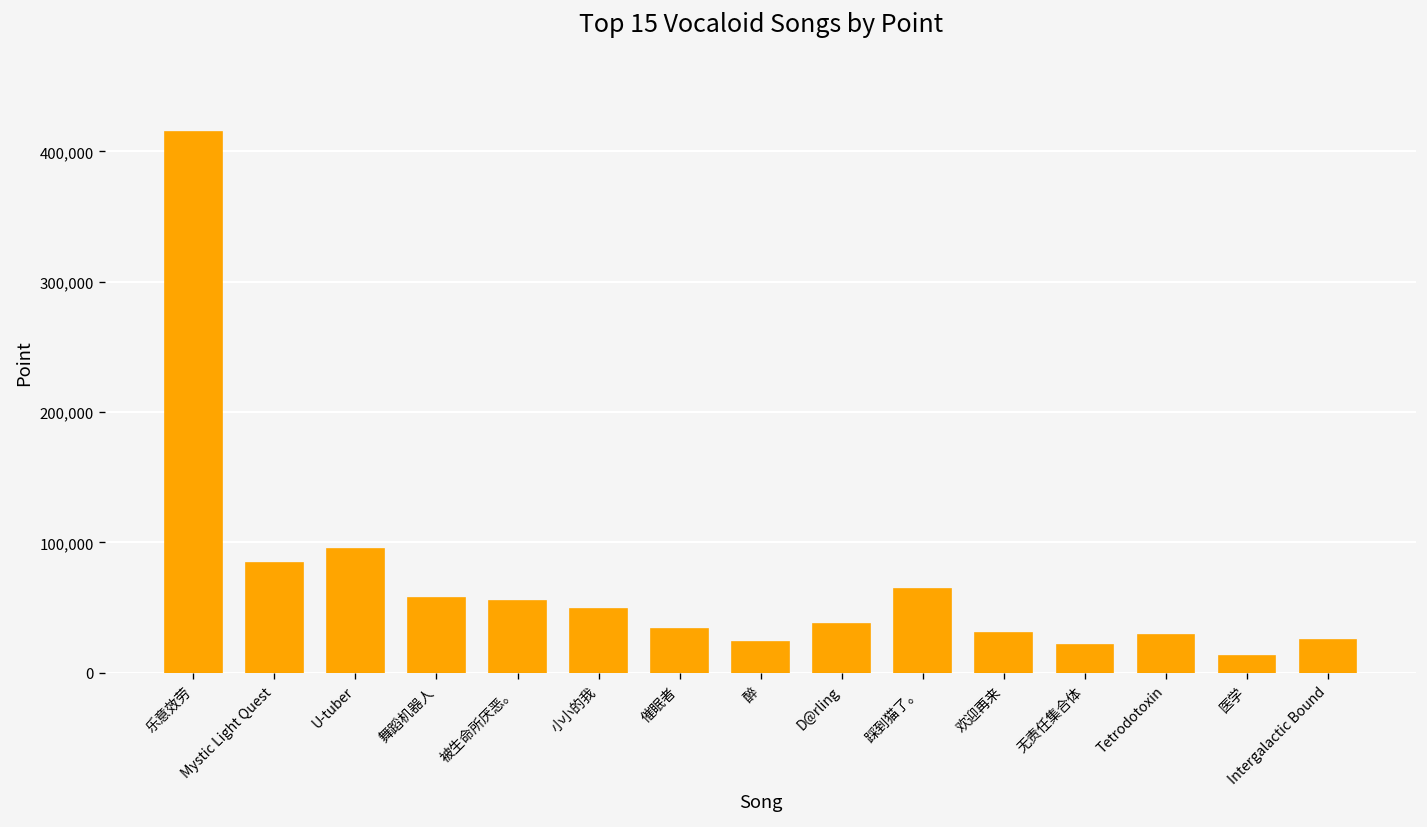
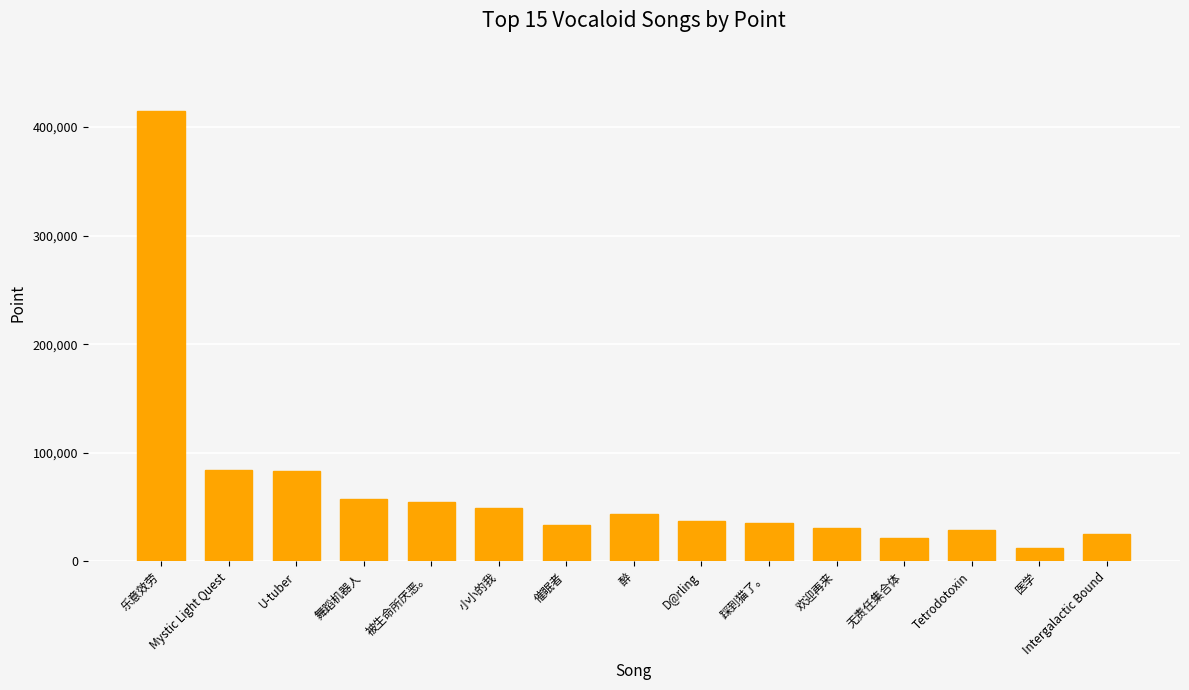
  {
    "乐意效劳": "415,000",
    "Mystic Light Quest": "84,000",
-   "U-tuber": "95,000",
+   "U-tuber": "84,000",
    "舞蹈机器人": "57,000",
    "被生命所厌恶。": "55,000",
    "小小的我": "49,000",
    "催眠者": "34,000",
-   "醉": "23,000",
+   "醉": "43,000",
    "D@rling": "37,000",
-   "踩到猫了。": "64,000",
+   "踩到猫了。": "36,000",
    "欢迎再来": "30,000",
    "无责任集合体": "21,000",
    "Tetrodotoxin": "29,000",
    "医学": "13,000",
    "Intergalactic Bound": "25,000"
  }
